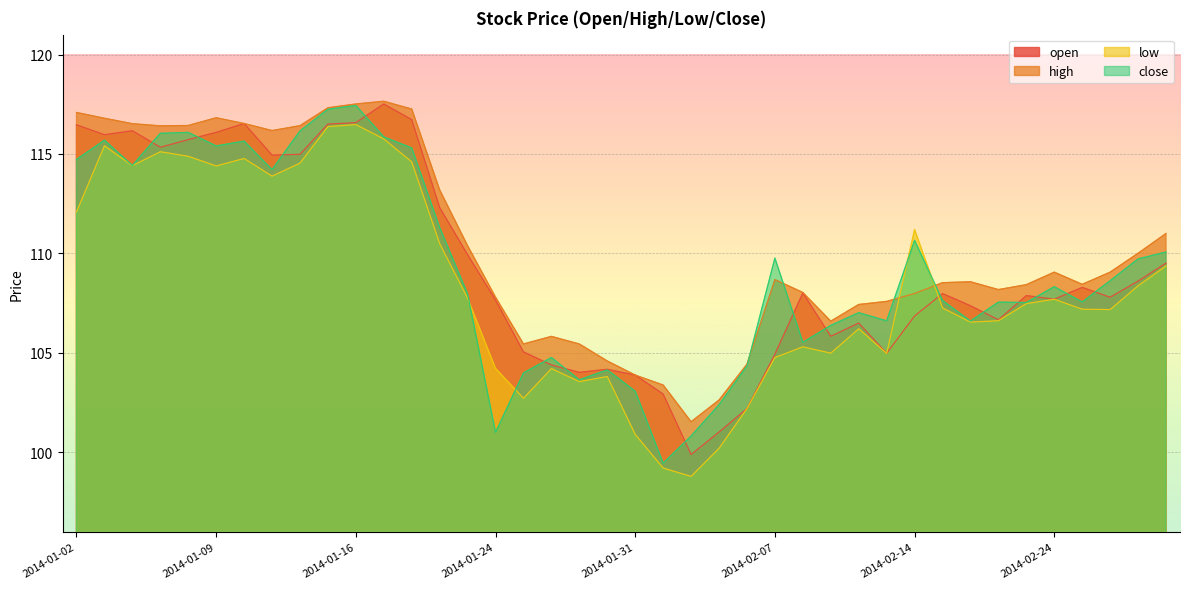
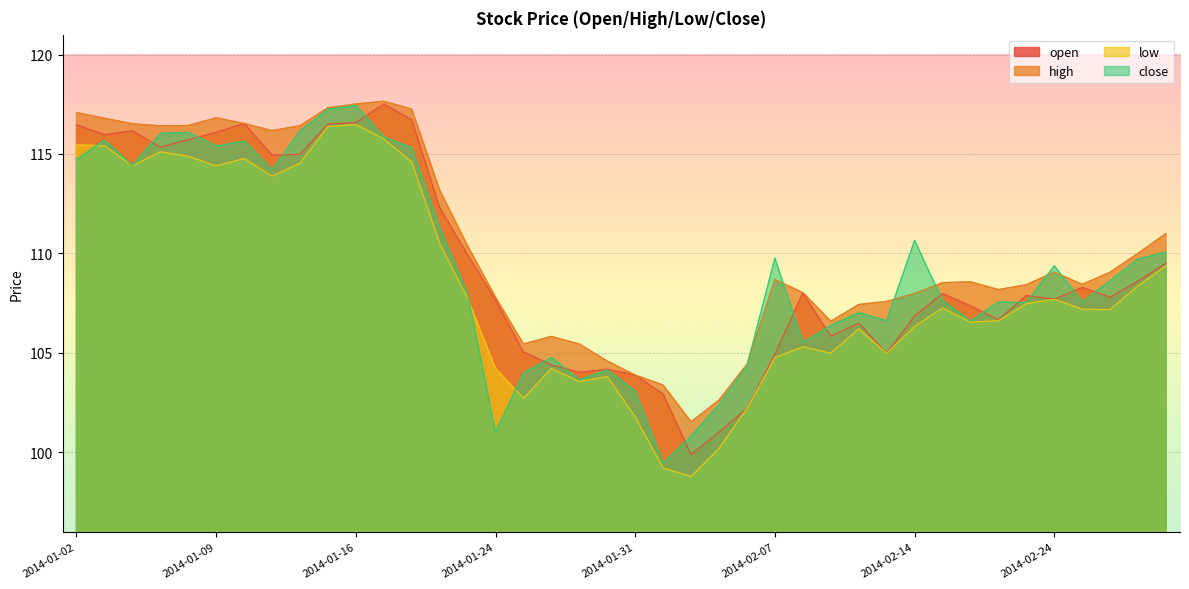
  {
    "low": {
-     "2014-01-02": 112.1,
+     "2014-01-02": 115.5,
      "2014-01-09": 114.4,
      "2014-01-24": 104.2,
-     "2014-01-31": 100.9,
+     "2014-01-31": 101.8,
      "2014-02-07": 104.8,
-     "2014-02-14": 111.2
+     "2014-02-14": 106.3
    },
    "close": {
      "2014-01-02": 114.7,
      "2014-01-09": 115.4,
      "2014-01-24": 101.0,
      "2014-01-31": 103.1,
      "2014-02-07": 109.8,
      "2014-02-14": 110.7,
-     "2014-02-24": 108.3
+     "2014-02-24": 109.4
    }
  }
